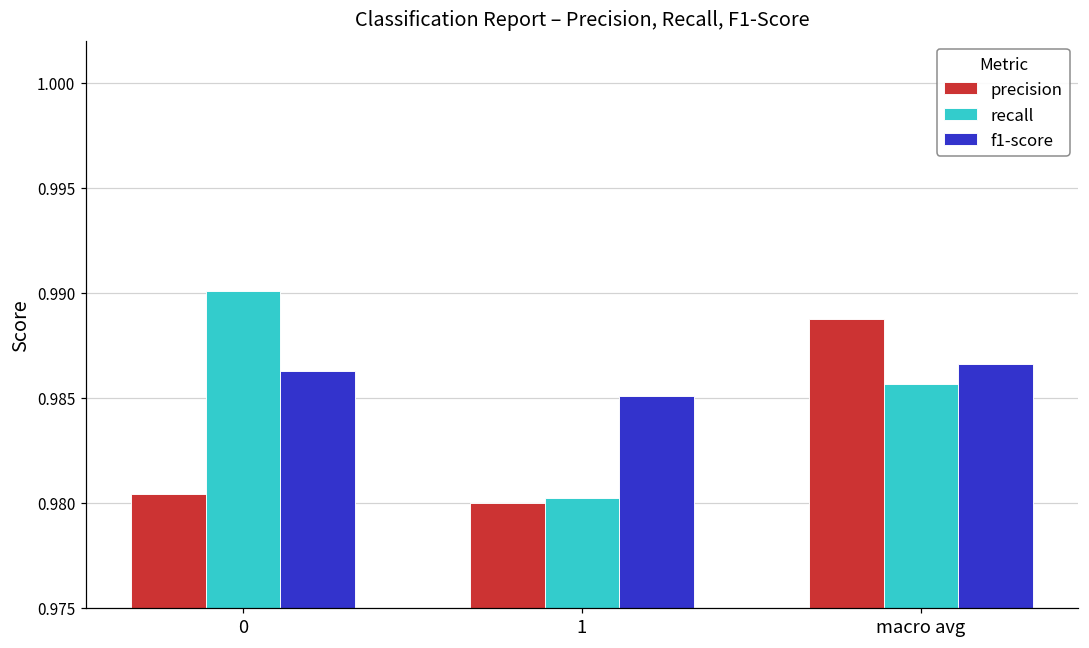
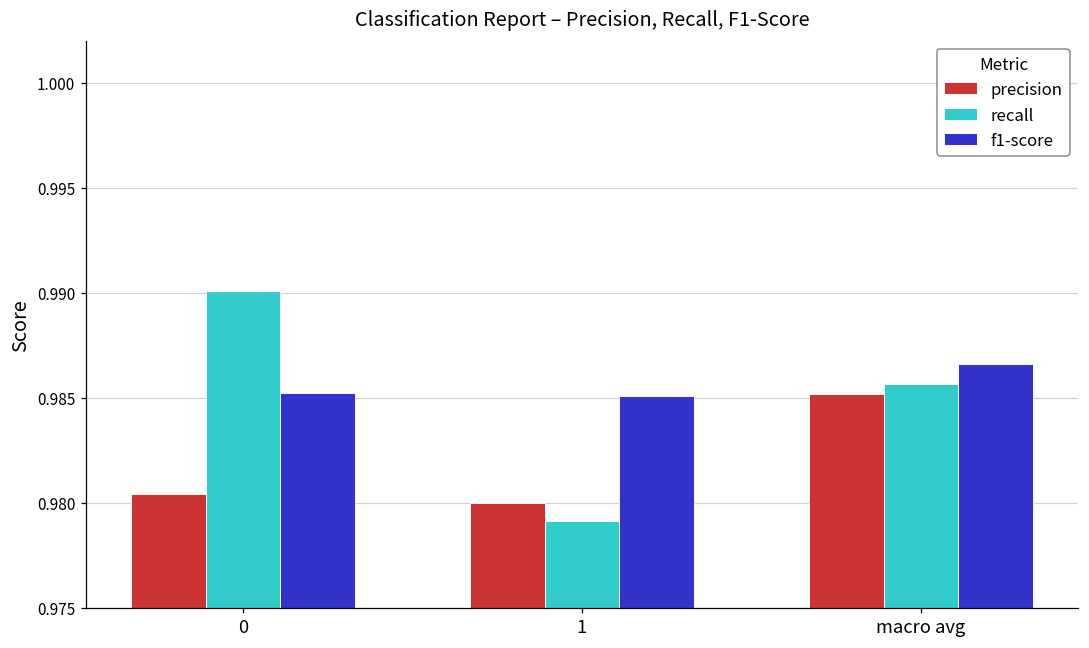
  {
    "precision": {
      "0": 0.9804,
      "1": 0.9800,
-     "macro avg": 0.9888
+     "macro avg": 0.9852
    },
    "recall": {
      "0": 0.9901,
-     "1": 0.9802,
+     "1": 0.9791,
      "macro avg": 0.9857
    },
    "f1-score": {
-     "0": 0.9863,
+     "0": 0.9852,
      "1": 0.9851,
      "macro avg": 0.9866
    }
  }
